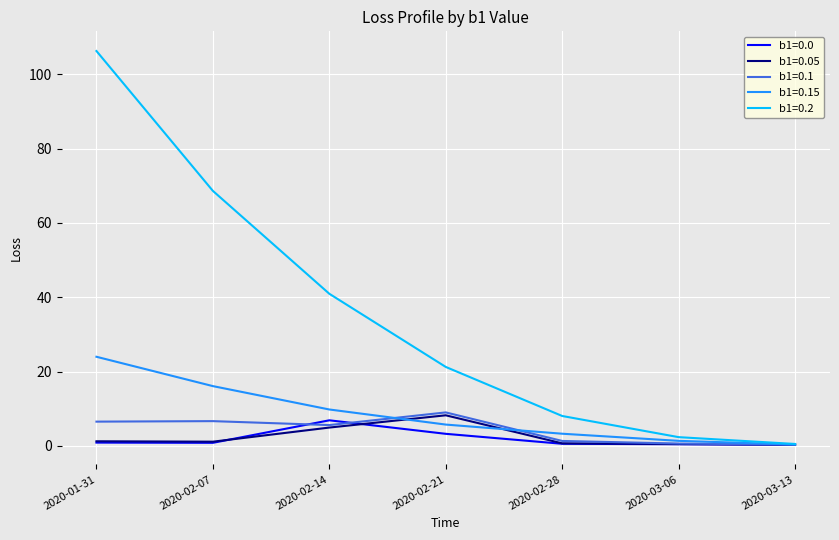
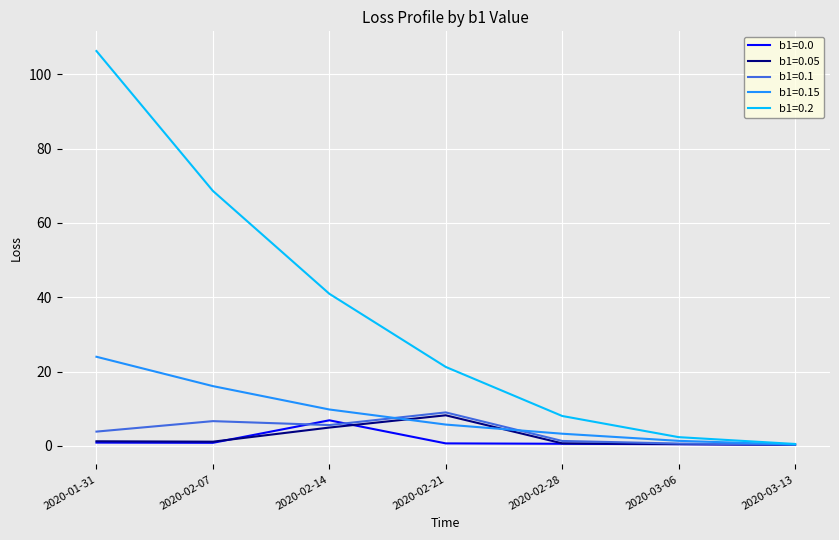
  {
    "b1=0.0": {
      "2020-02-14": 7,
-     "2020-02-21": 3
+     "2020-02-21": 1
    },
    "b1=0.05": {
      "2020-02-21": 8
    },
    "b1=0.1": {
-     "2020-01-31": 7,
+     "2020-01-31": 4,
      "2020-02-07": 7,
      "2020-02-21": 9
    }
  }
